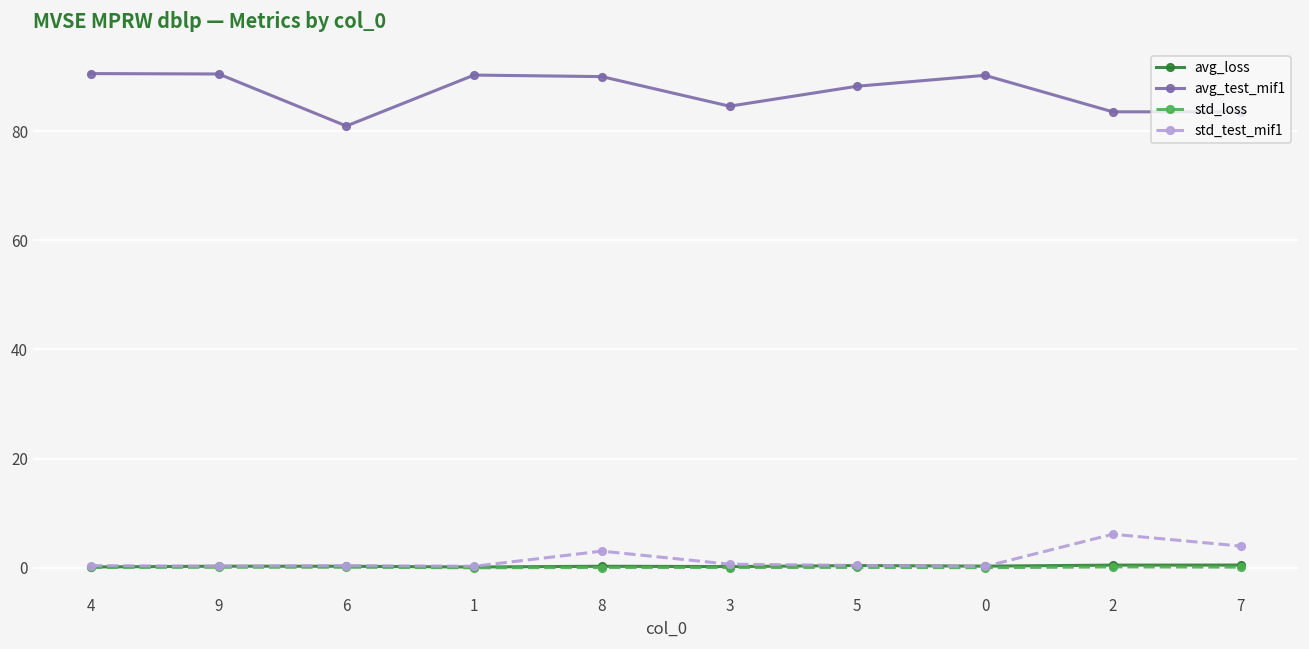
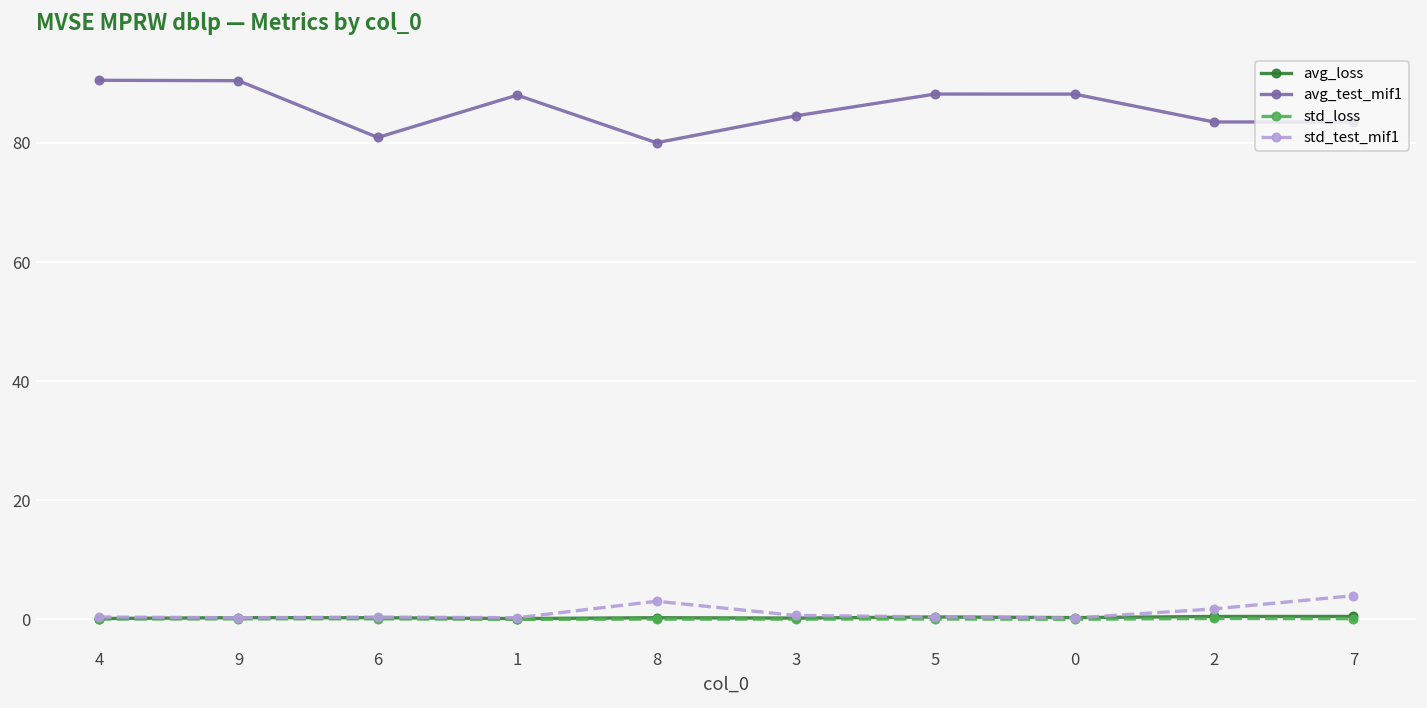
  {
    "avg_test_mif1": {
      "4": 91,
      "9": 90,
      "6": 81,
-     "1": 90,
-     "8": 90,
+     "1": 88,
+     "8": 80,
      "3": 85,
      "5": 88,
-     "0": 90,
+     "0": 88,
      "2": 84
    },
    "std_test_mif1": {
      "8": 3,
-     "2": 6,
+     "2": 2,
      "7": 4
    }
  }
